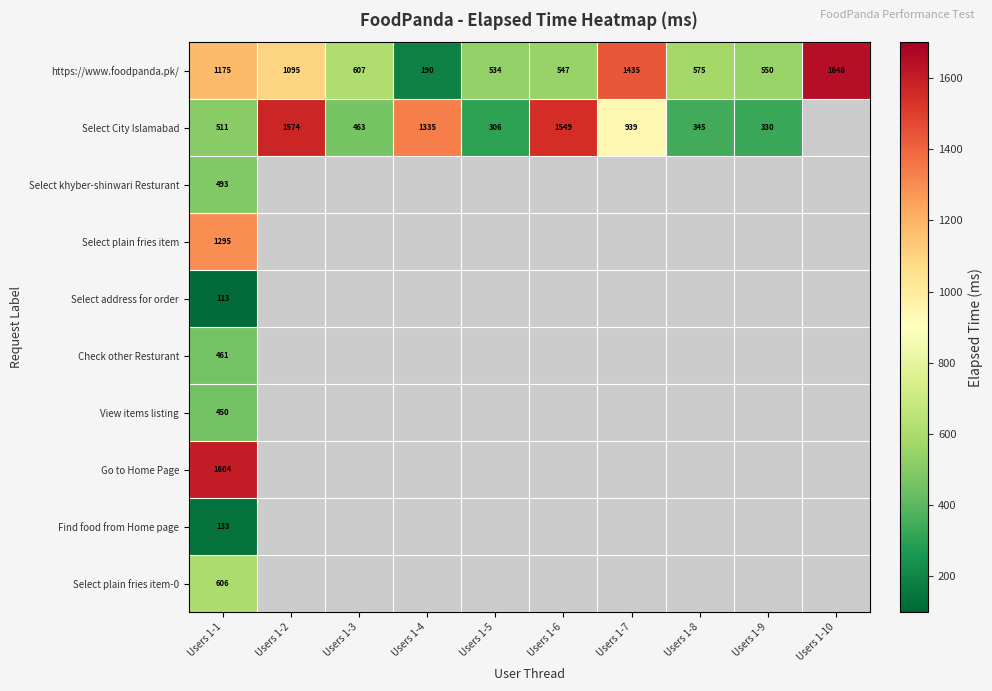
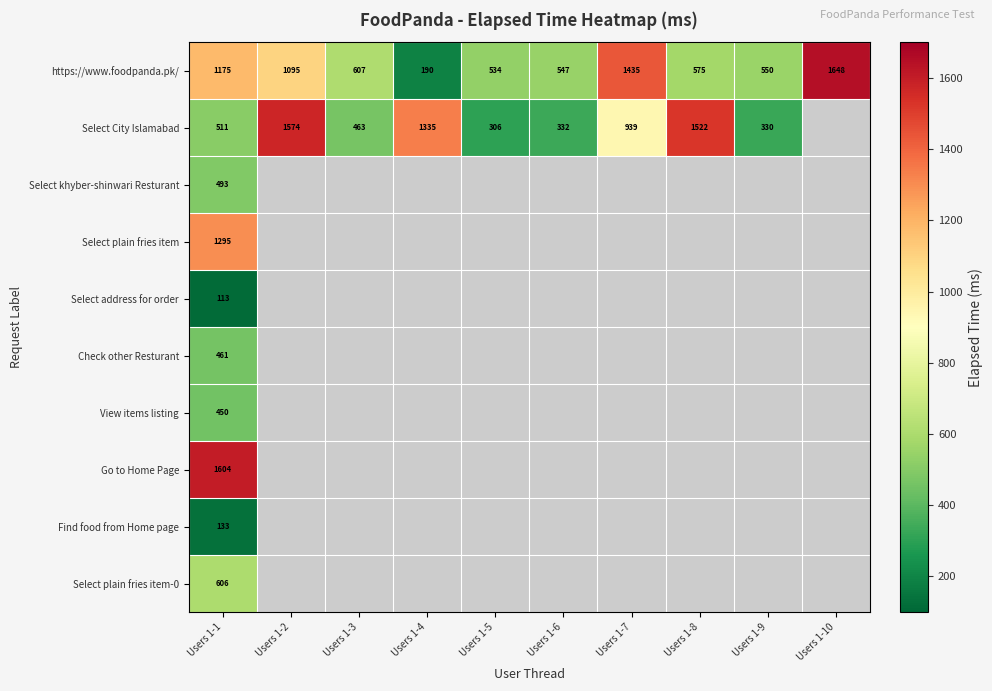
  {
    "https://www.foodpanda.pk/": {
      "Users 1-1": 1175,
      "Users 1-2": 1095,
      "Users 1-3": 607,
      "Users 1-4": 190,
      "Users 1-5": 534,
      "Users 1-6": 547,
      "Users 1-7": 1435,
      "Users 1-8": 575,
      "Users 1-9": 550,
      "Users 1-10": 1648
    },
    "Select City Islamabad": {
      "Users 1-1": 511,
      "Users 1-2": 1574,
      "Users 1-3": 463,
      "Users 1-4": 1335,
      "Users 1-5": 306,
-     "Users 1-6": 1549,
+     "Users 1-6": 332,
      "Users 1-7": 939,
-     "Users 1-8": 345,
+     "Users 1-8": 1522,
      "Users 1-9": 330
    },
    "Select khyber-shinwari Resturant": {
      "Users 1-1": 493
    },
    "Select plain fries item": {
      "Users 1-1": 1295
    },
    "Select address for order": {
      "Users 1-1": 113
    },
    "Check other Resturant": {
      "Users 1-1": 461
    },
    "View items listing": {
      "Users 1-1": 450
    },
    "Go to Home Page": {
      "Users 1-1": 1604
    },
    "Find food from Home page": {
      "Users 1-1": 133
    },
    "Select plain fries item-0": {
      "Users 1-1": 606
    }
  }
